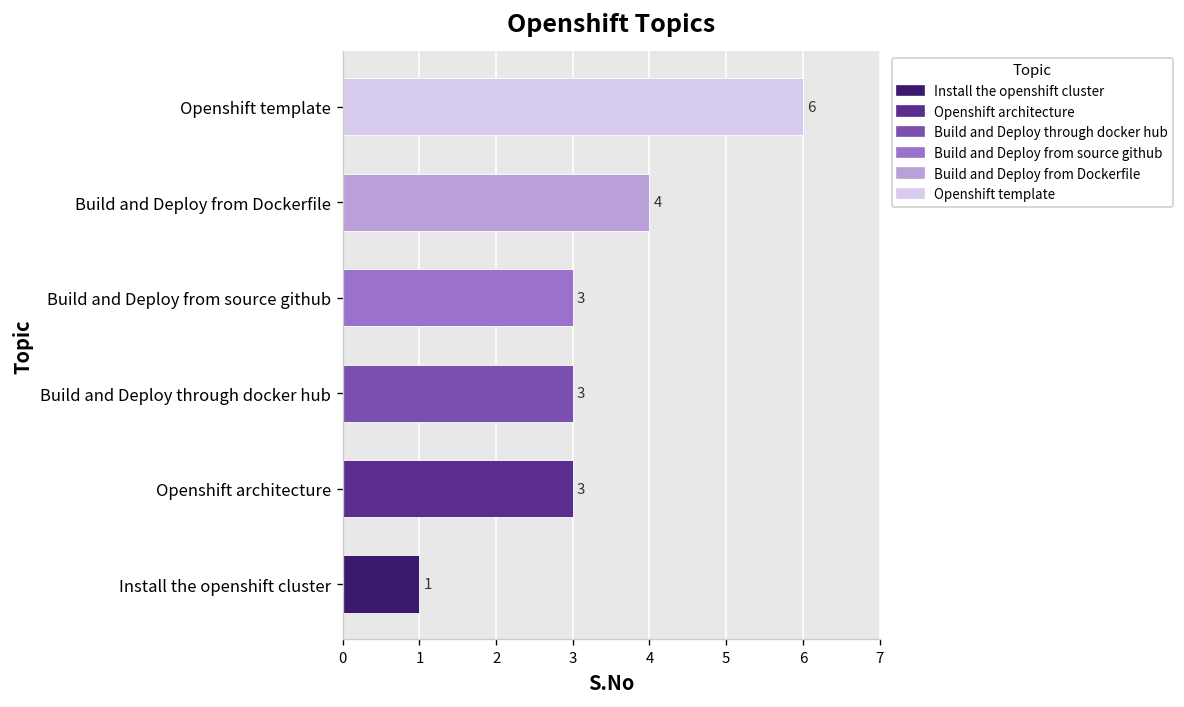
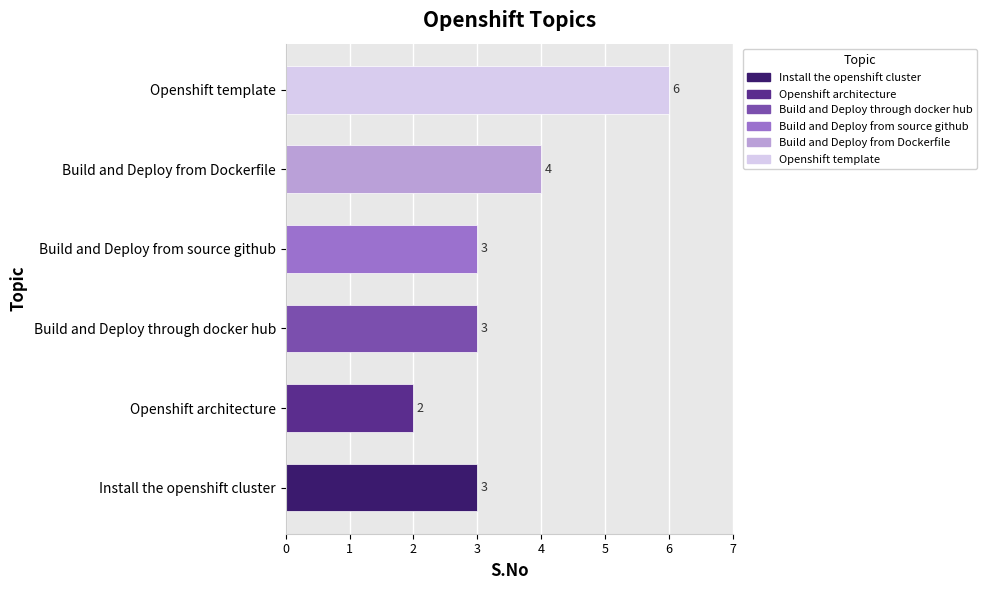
  {
    "Openshift template": 6,
    "Build and Deploy from Dockerfile": 4,
    "Build and Deploy from source github": 3,
    "Build and Deploy through docker hub": 3,
-   "Openshift architecture": 3,
-   "Install the openshift cluster": 1
+   "Openshift architecture": 2,
+   "Install the openshift cluster": 3
  }
